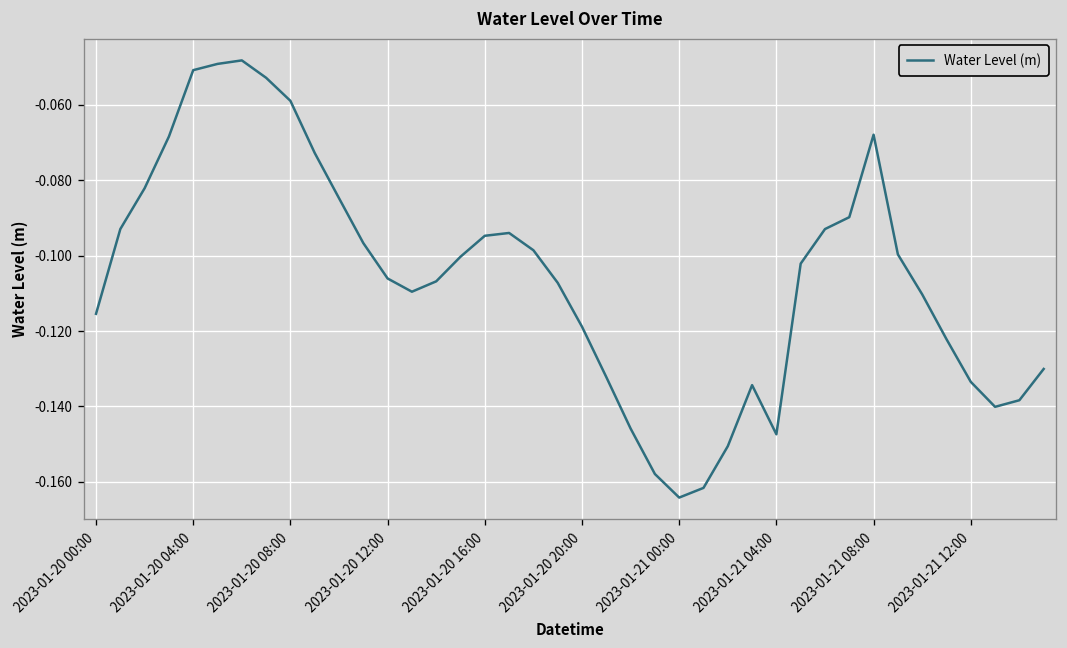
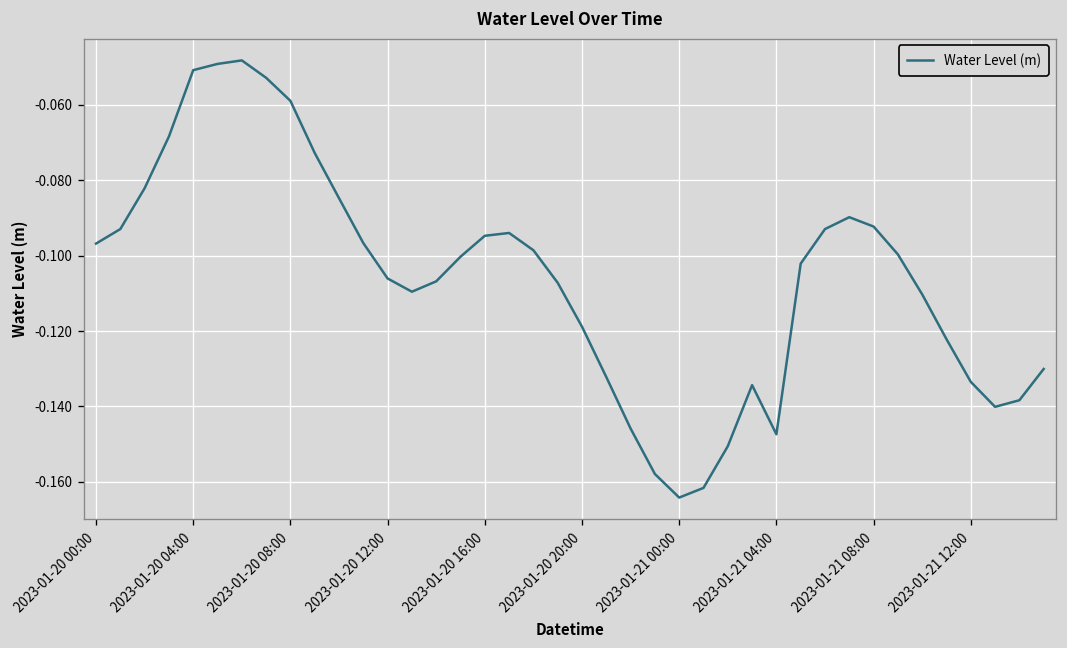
  {
-   "2023-01-20 00:00": -0.115,
+   "2023-01-20 00:00": -0.097,
    "2023-01-20 04:00": -0.051,
    "2023-01-20 08:00": -0.059,
    "2023-01-20 12:00": -0.106,
    "2023-01-20 16:00": -0.095,
    "2023-01-20 20:00": -0.119,
    "2023-01-21 00:00": -0.164,
    "2023-01-21 04:00": -0.147,
-   "2023-01-21 08:00": -0.068,
+   "2023-01-21 08:00": -0.092,
    "2023-01-21 12:00": -0.133
  }
